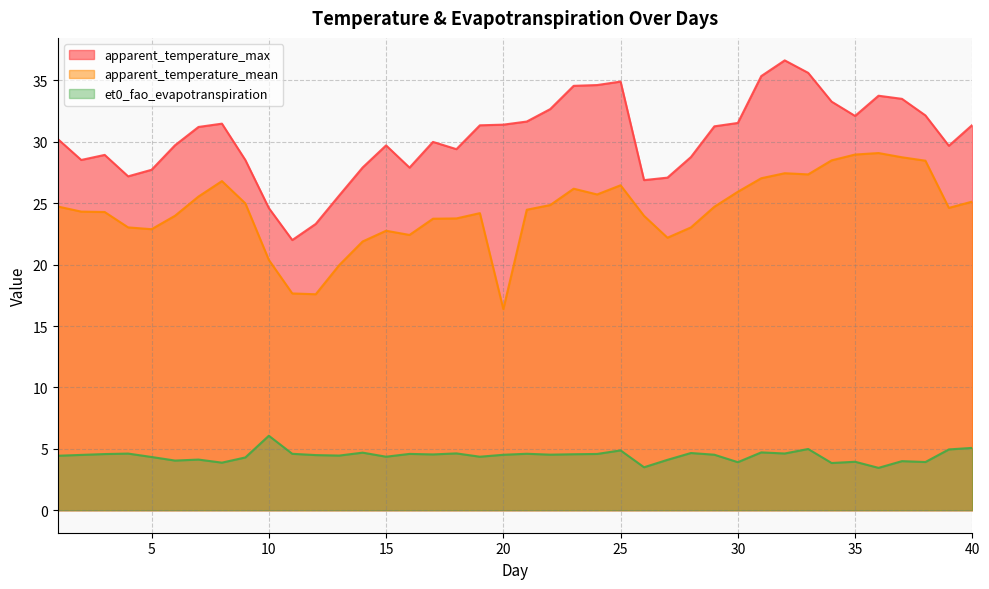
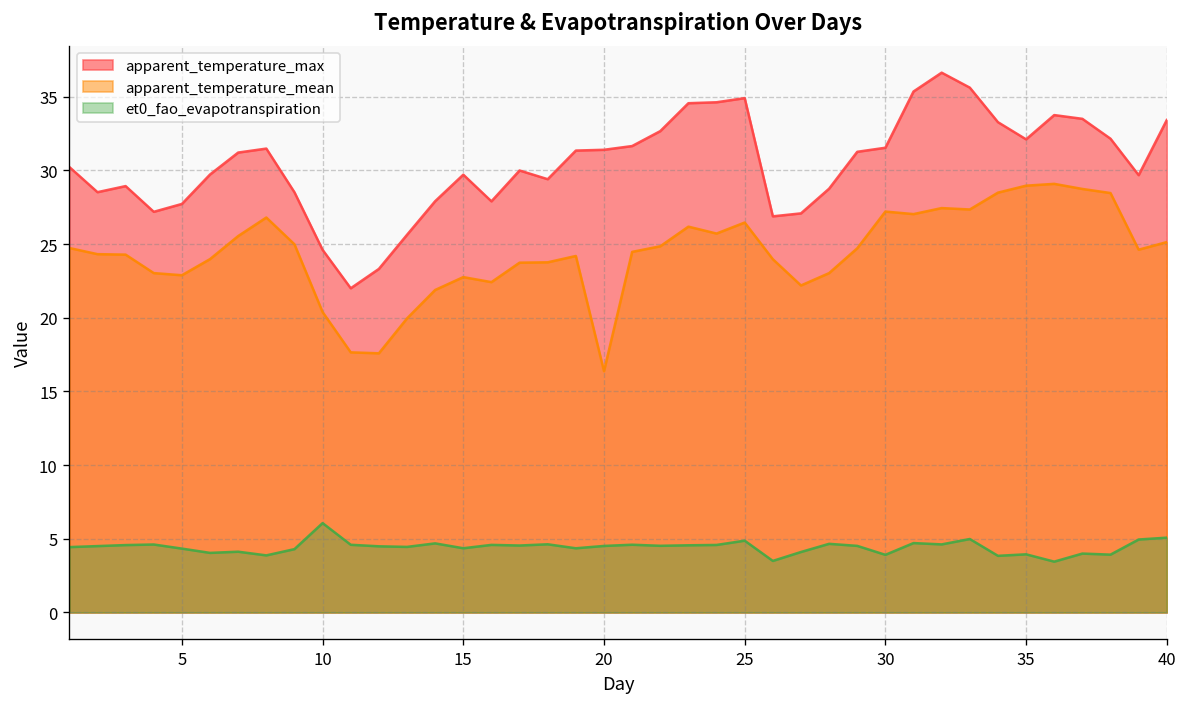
  {
    "apparent_temperature_max": {
      "5": 27.7,
      "10": 24.6,
      "15": 29.7,
      "20": 31.4,
      "25": 34.9,
      "30": 31.5,
      "35": 32.1,
-     "40": 31.4
+     "40": 33.4
    },
    "apparent_temperature_mean": {
      "5": 22.9,
      "10": 20.4,
      "15": 22.8,
      "20": 16.4,
      "25": 26.5,
-     "30": 25.9,
+     "30": 27.2,
      "35": 29.0,
      "40": 25.1
    },
    "et0_fao_evapotranspiration": {
      "5": 4.3,
      "10": 6.1,
      "15": 4.4,
      "20": 4.5,
      "25": 4.9,
      "30": 3.9,
      "35": 3.9,
      "40": 5.1
    }
  }
